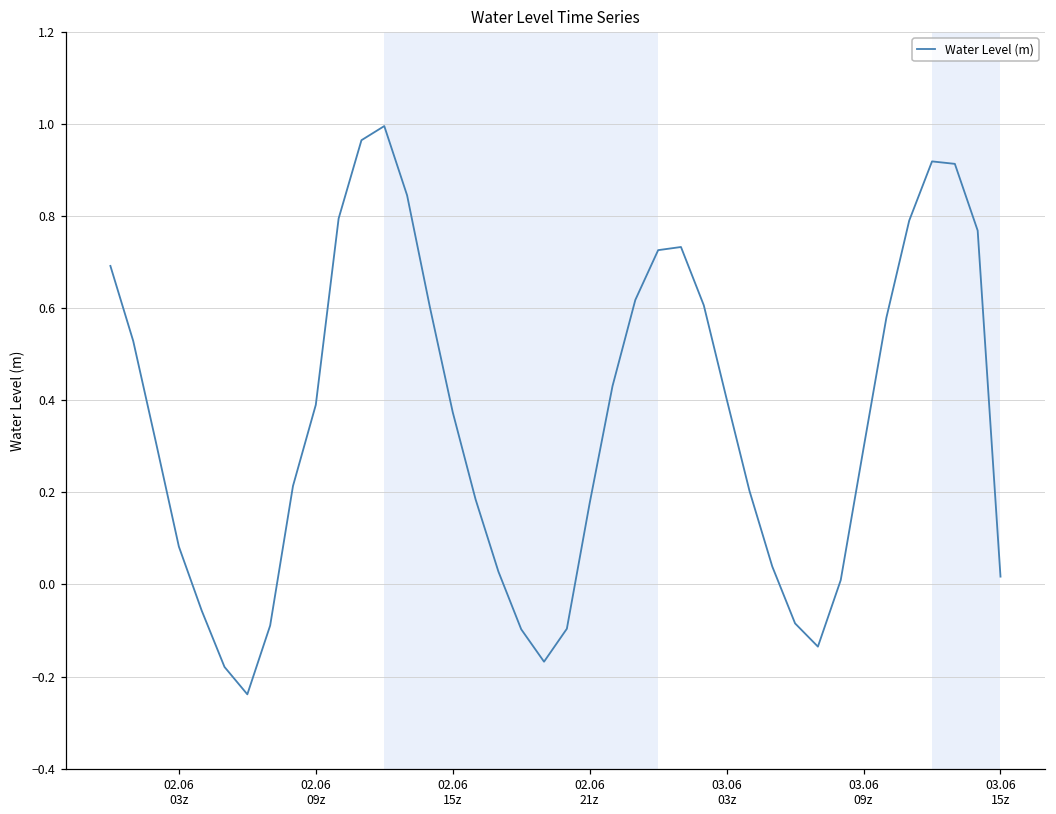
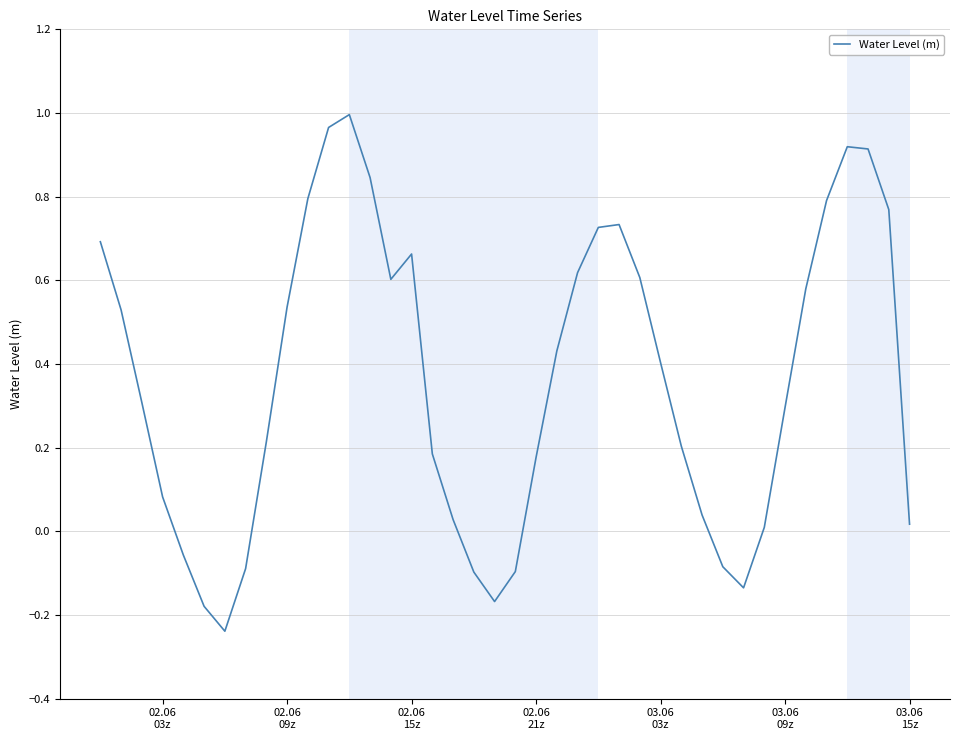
  {
    "02.06 03z": 0.08,
-   "02.06 09z": 0.39,
-   "02.06 15z": 0.37,
+   "02.06 09z": 0.54,
+   "02.06 15z": 0.66,
    "02.06 21z": 0.18,
    "03.06 03z": 0.40,
    "03.06 09z": 0.30,
    "03.06 15z": 0.02
  }
